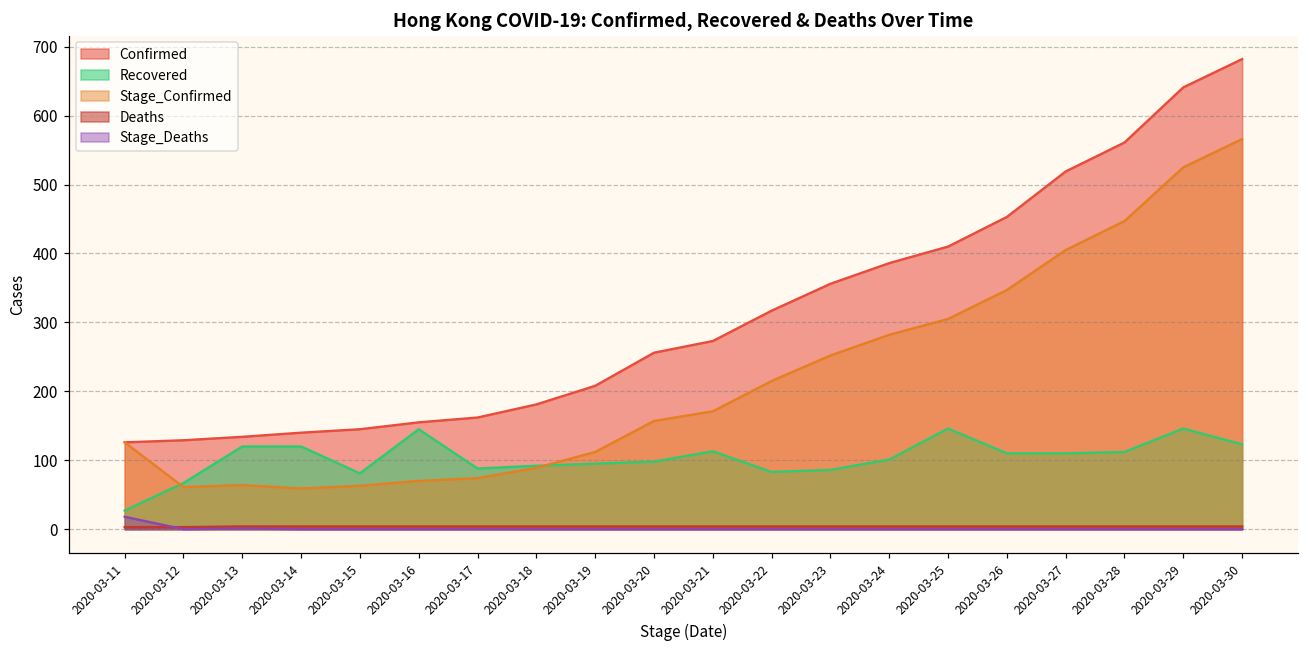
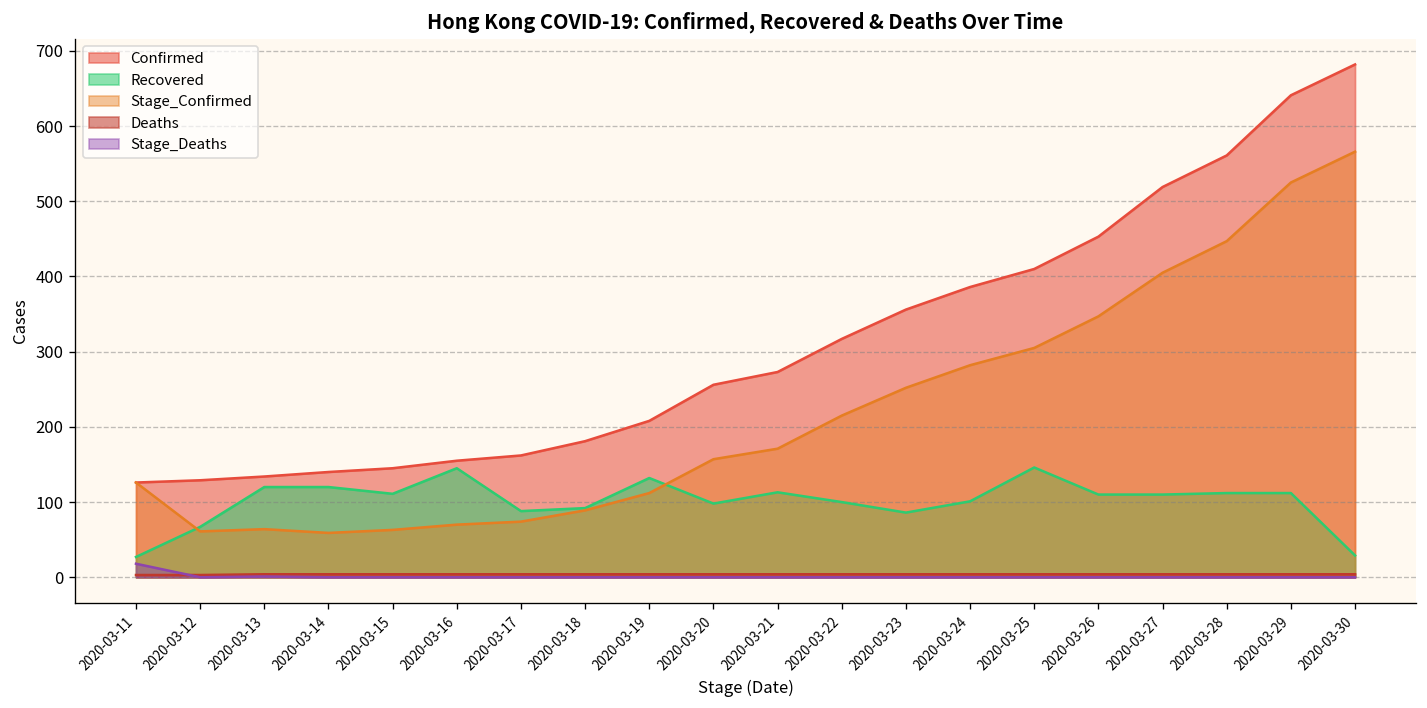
  {
    "Recovered": {
      "2020-03-11": 30,
      "2020-03-12": 70,
      "2020-03-13": 120,
      "2020-03-14": 120,
-     "2020-03-15": 80,
+     "2020-03-15": 110,
      "2020-03-16": 150,
      "2020-03-17": 90,
-     "2020-03-19": 100,
+     "2020-03-19": 130,
      "2020-03-20": 100,
      "2020-03-21": 110,
-     "2020-03-22": 80,
+     "2020-03-22": 100,
      "2020-03-23": 90,
      "2020-03-24": 100,
      "2020-03-25": 150,
      "2020-03-26": 110,
      "2020-03-27": 110,
      "2020-03-28": 110,
-     "2020-03-29": 150,
-     "2020-03-30": 120
+     "2020-03-29": 110,
+     "2020-03-30": 30
    },
    "Stage_Deaths": {
      "2020-03-11": 20,
      "2020-03-14": 0,
      "2020-03-15": 0,
      "2020-03-16": 0,
      "2020-03-17": 0,
      "2020-03-18": 0,
      "2020-03-19": 0,
      "2020-03-20": 0,
      "2020-03-21": 0,
      "2020-03-22": 0,
      "2020-03-23": 0,
      "2020-03-24": 0,
      "2020-03-25": 0,
      "2020-03-26": 0,
      "2020-03-27": 0,
      "2020-03-28": 0,
      "2020-03-29": 0,
      "2020-03-30": 0
    }
  }
